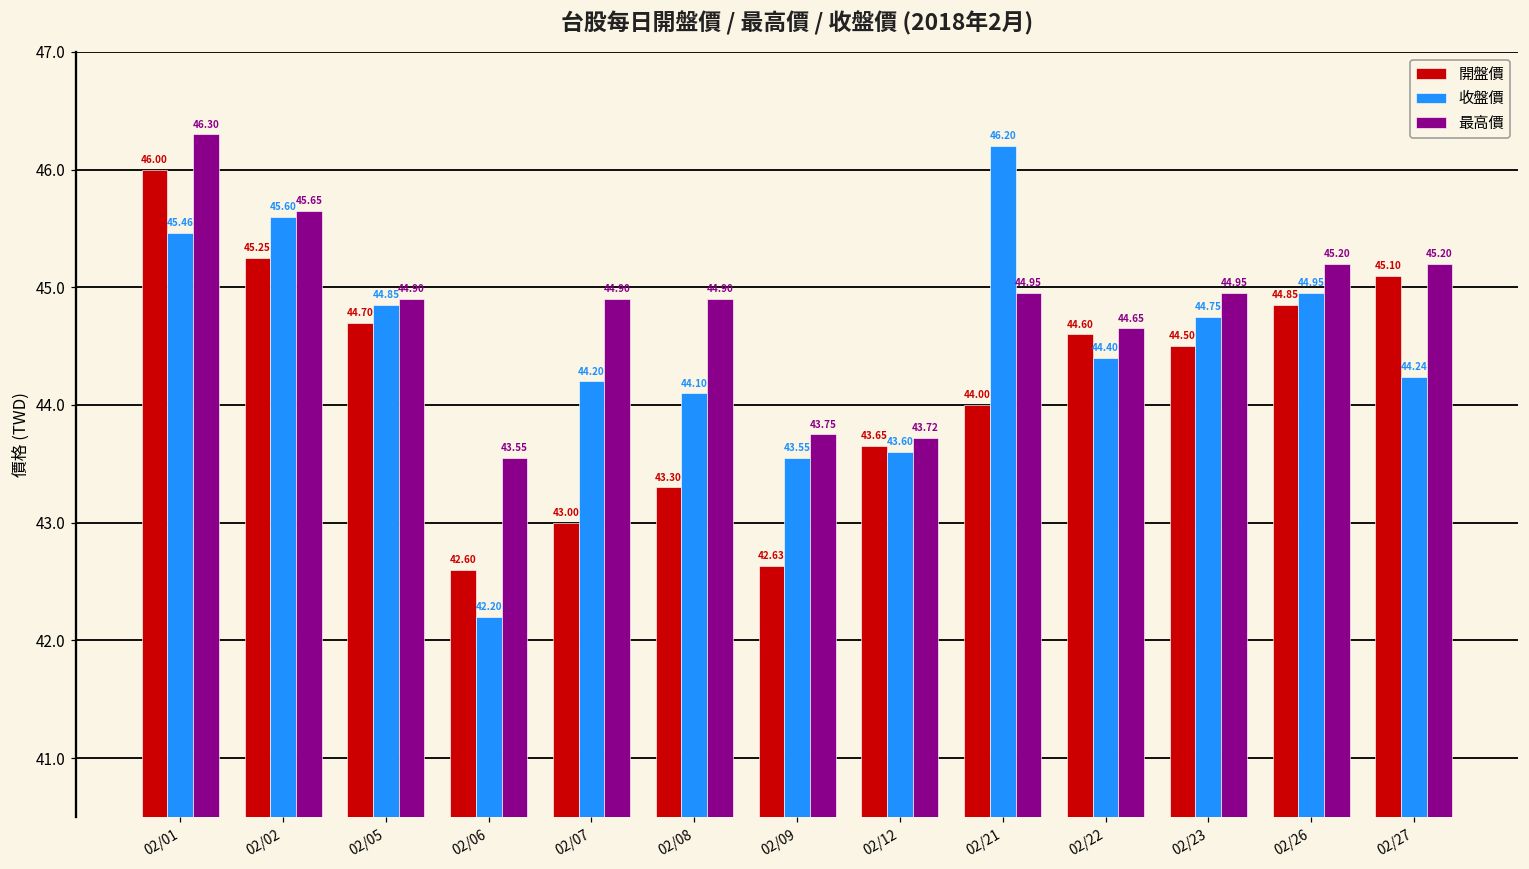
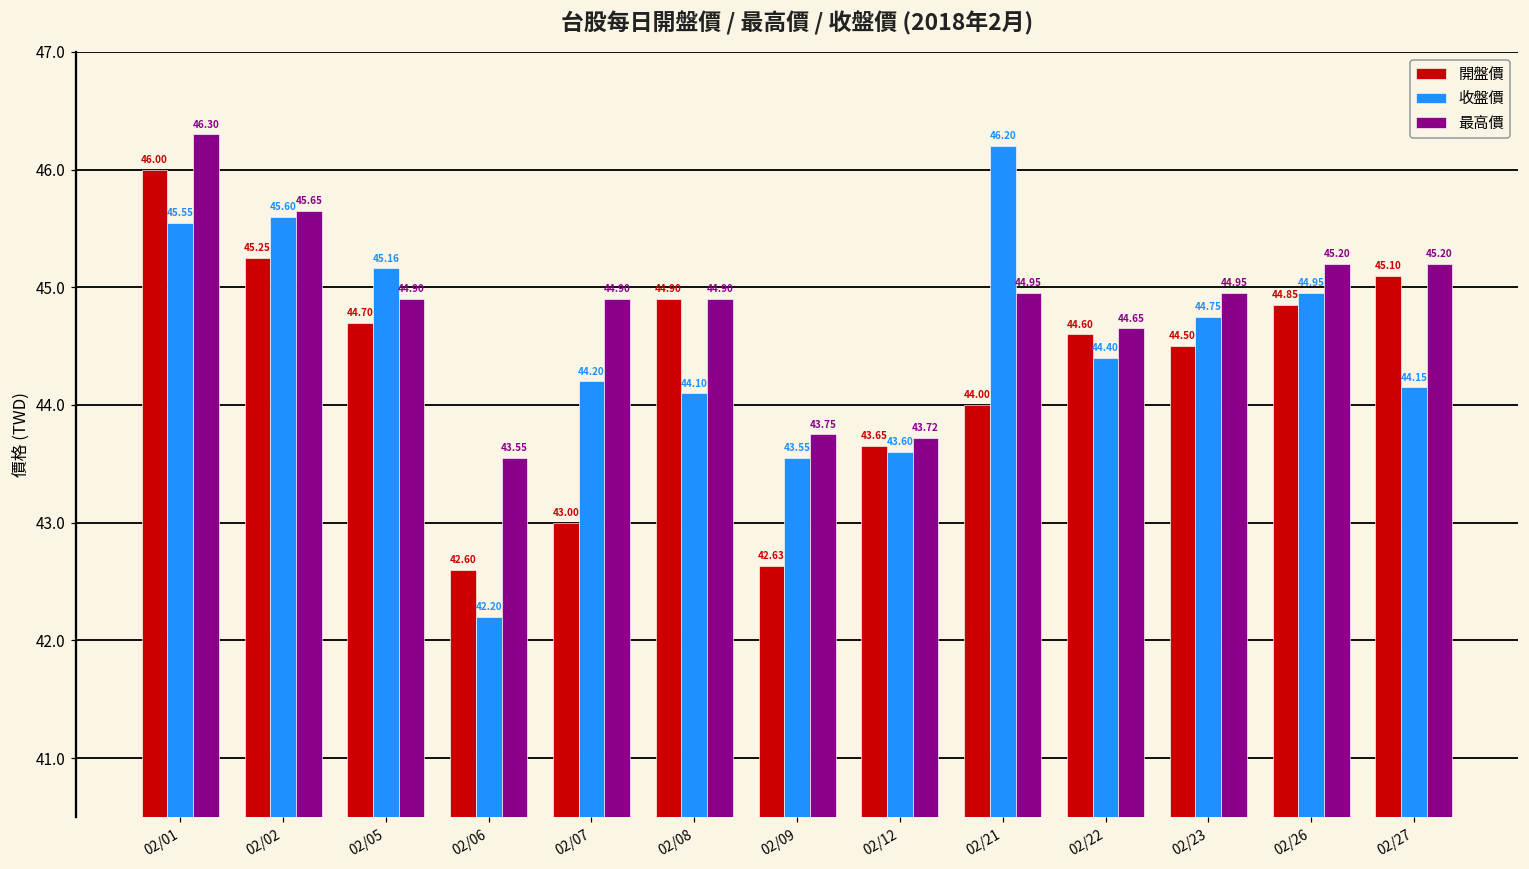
  {
    "開盤價": {
      "02/01": 46.00,
      "02/02": 45.25,
      "02/05": 44.70,
      "02/06": 42.60,
      "02/07": 43.00,
-     "02/08": 43.30,
+     "02/08": 44.90,
      "02/09": 42.63,
      "02/12": 43.65,
      "02/21": 44.00,
      "02/22": 44.60,
      "02/23": 44.50,
      "02/26": 44.85,
      "02/27": 45.10
    },
    "收盤價": {
-     "02/01": 45.46,
+     "02/01": 45.55,
      "02/02": 45.60,
-     "02/05": 44.85,
+     "02/05": 45.16,
      "02/06": 42.20,
      "02/07": 44.20,
      "02/08": 44.10,
      "02/09": 43.55,
      "02/12": 43.60,
      "02/21": 46.20,
      "02/22": 44.40,
      "02/23": 44.75,
      "02/26": 44.95,
-     "02/27": 44.24
+     "02/27": 44.15
    },
    "最高價": {
      "02/01": 46.30,
      "02/02": 45.65,
      "02/05": 44.90,
      "02/06": 43.55,
      "02/07": 44.90,
      "02/08": 44.90,
      "02/09": 43.75,
      "02/12": 43.72,
      "02/21": 44.95,
      "02/22": 44.65,
      "02/23": 44.95,
      "02/26": 45.20,
      "02/27": 45.20
    }
  }
